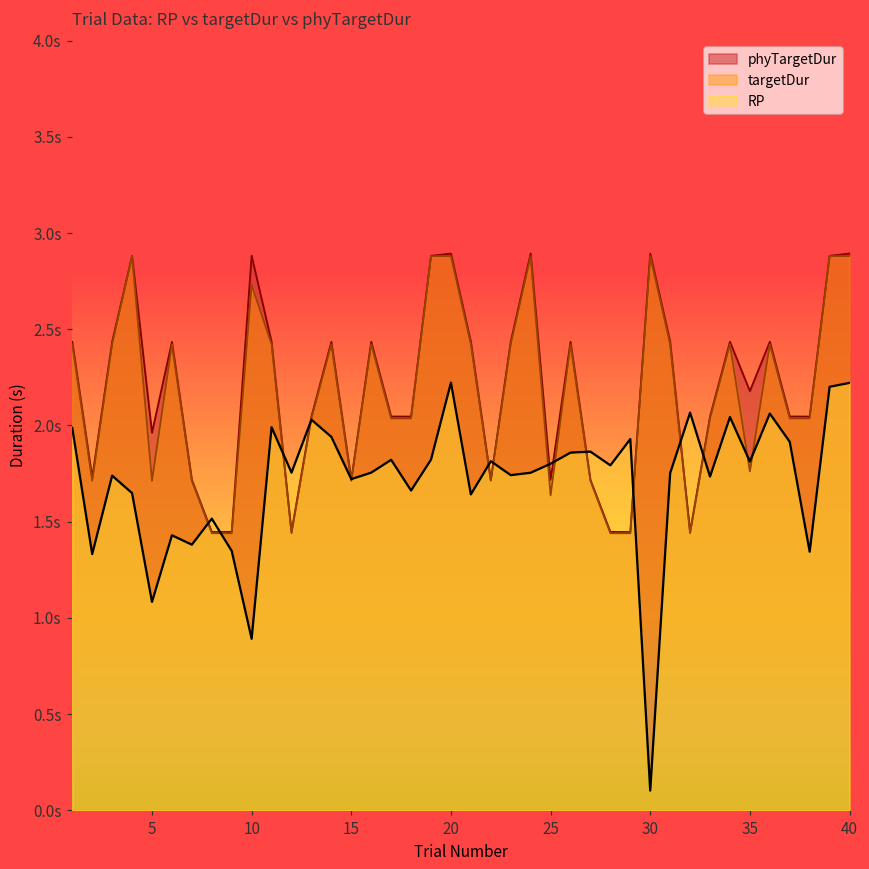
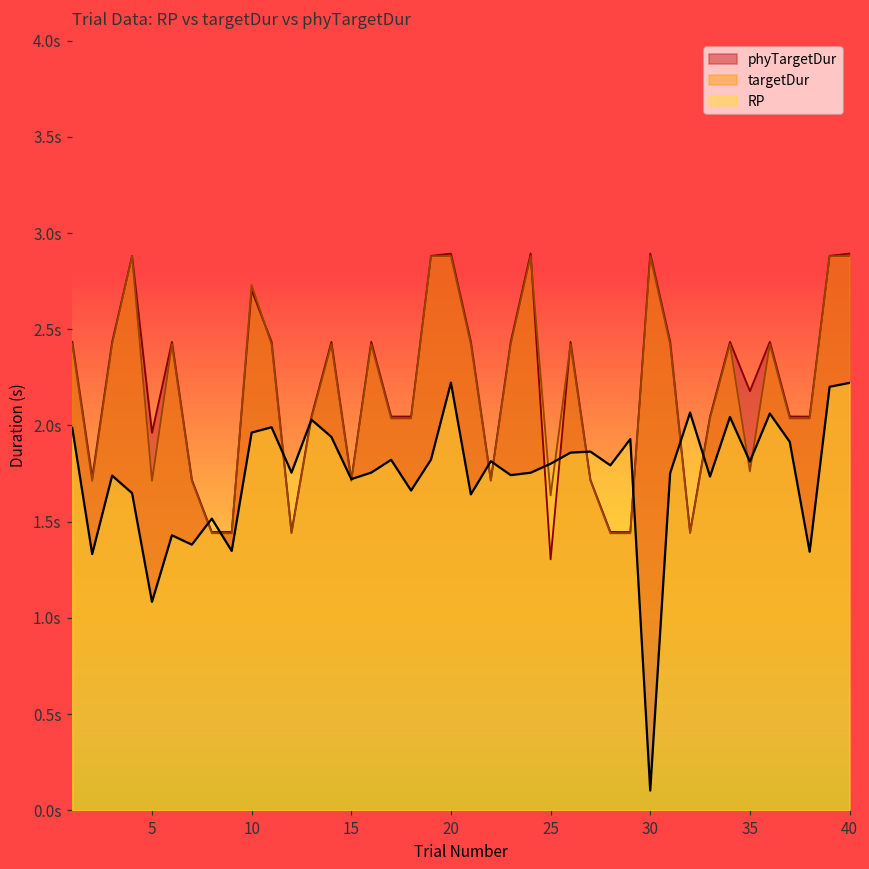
  {
    "phyTargetDur": {
      "5": "1.96s",
-     "10": "2.88s",
-     "25": "1.72s",
+     "10": "2.70s",
+     "25": "1.30s",
      "35": "2.18s"
    },
    "targetDur": {
      "5": "1.71s",
      "10": "2.73s",
      "25": "1.64s",
      "35": "1.76s"
    },
    "RP": {
      "5": "1.08s",
-     "10": "0.89s",
+     "10": "1.96s",
      "20": "2.22s",
      "25": "1.80s",
      "30": "0.10s",
      "35": "1.81s",
      "40": "2.22s"
    }
  }
